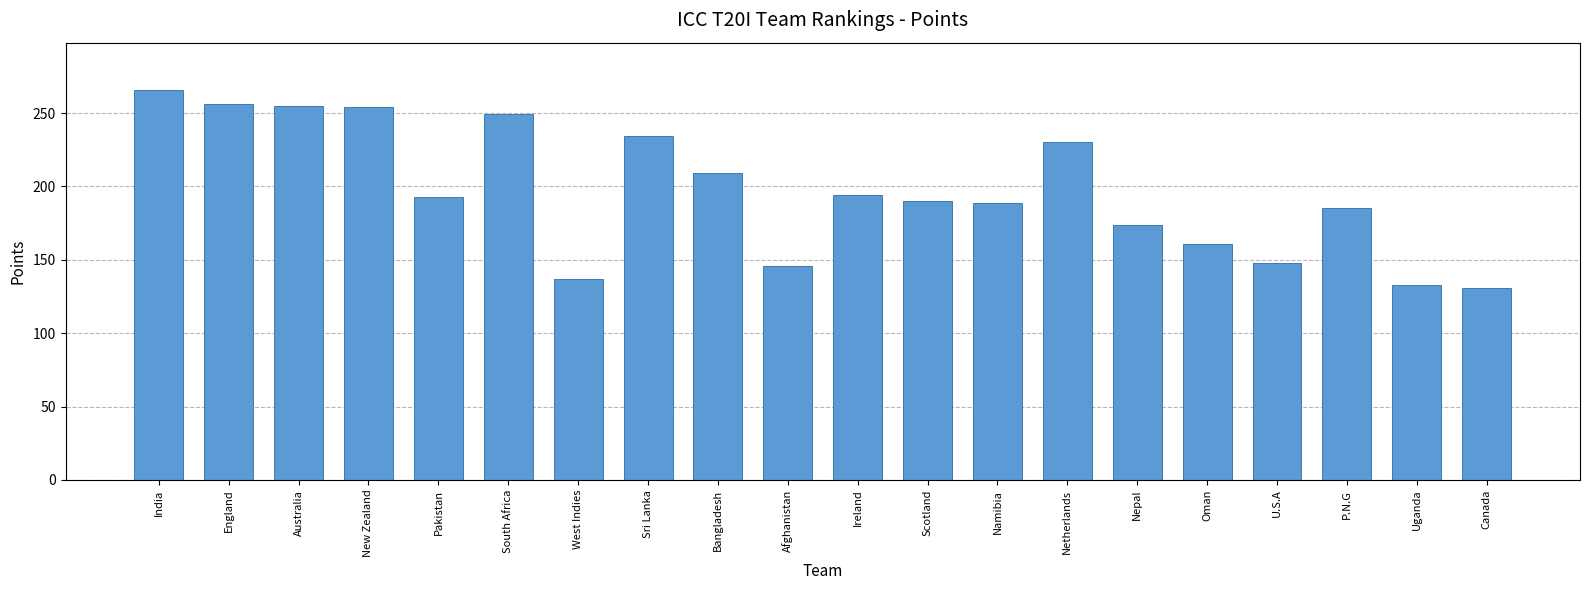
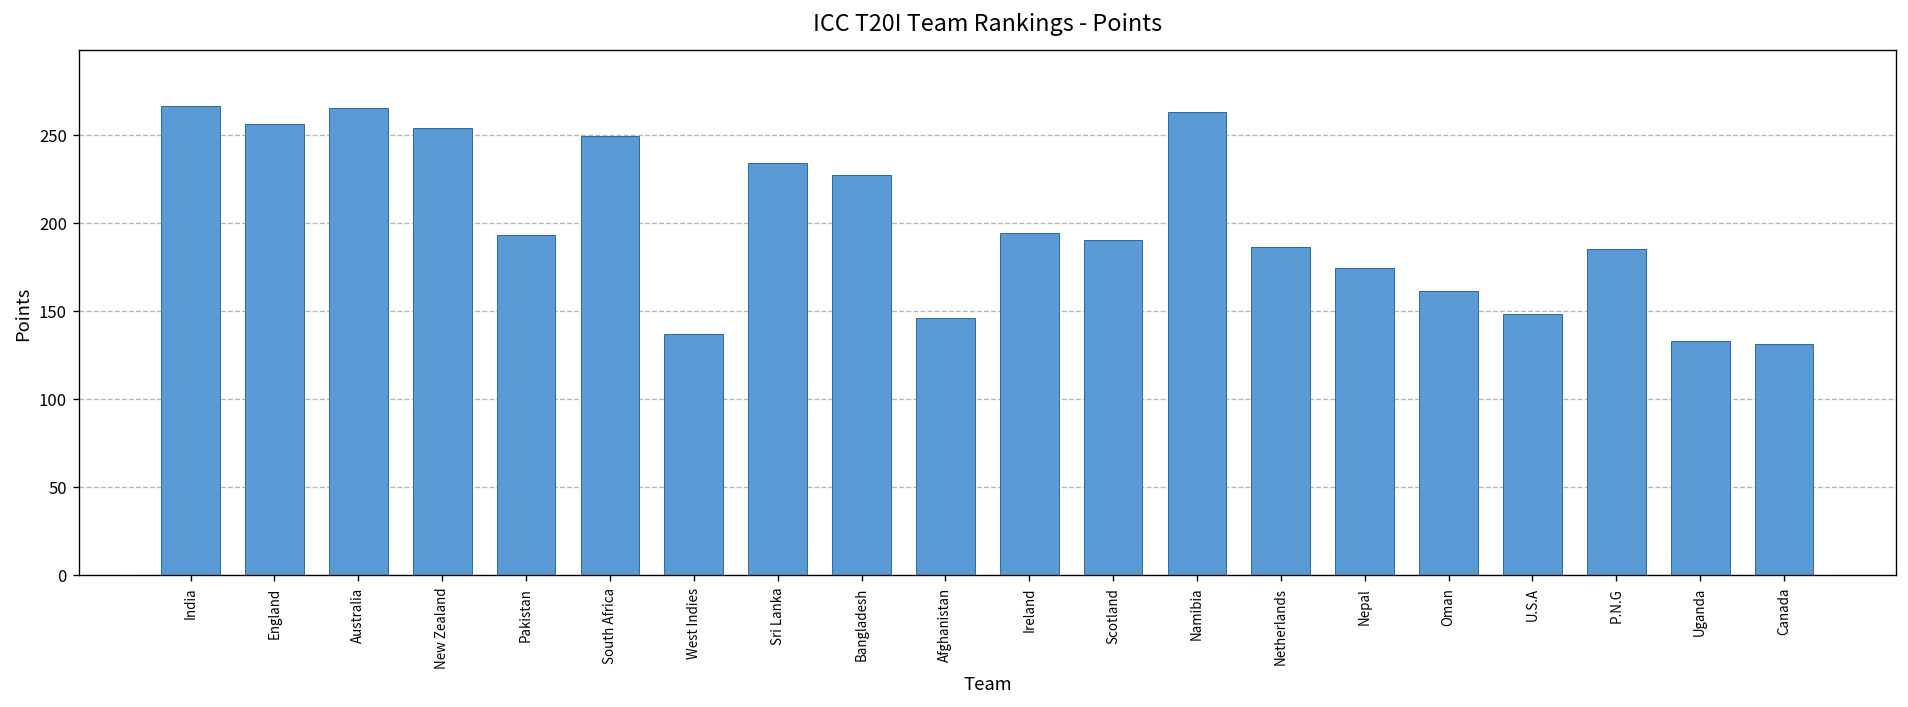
  {
    "India": 266,
    "England": 256,
-   "Australia": 255,
+   "Australia": 265,
    "New Zealand": 254,
    "Pakistan": 193,
    "South Africa": 249,
    "West Indies": 137,
    "Sri Lanka": 234,
-   "Bangladesh": 209,
+   "Bangladesh": 227,
    "Afghanistan": 146,
    "Ireland": 194,
    "Scotland": 190,
-   "Namibia": 189,
-   "Netherlands": 230,
+   "Namibia": 263,
+   "Netherlands": 186,
    "Nepal": 174,
    "Oman": 161,
    "U.S.A": 148,
    "P.N.G": 185,
    "Uganda": 133,
    "Canada": 131
  }
